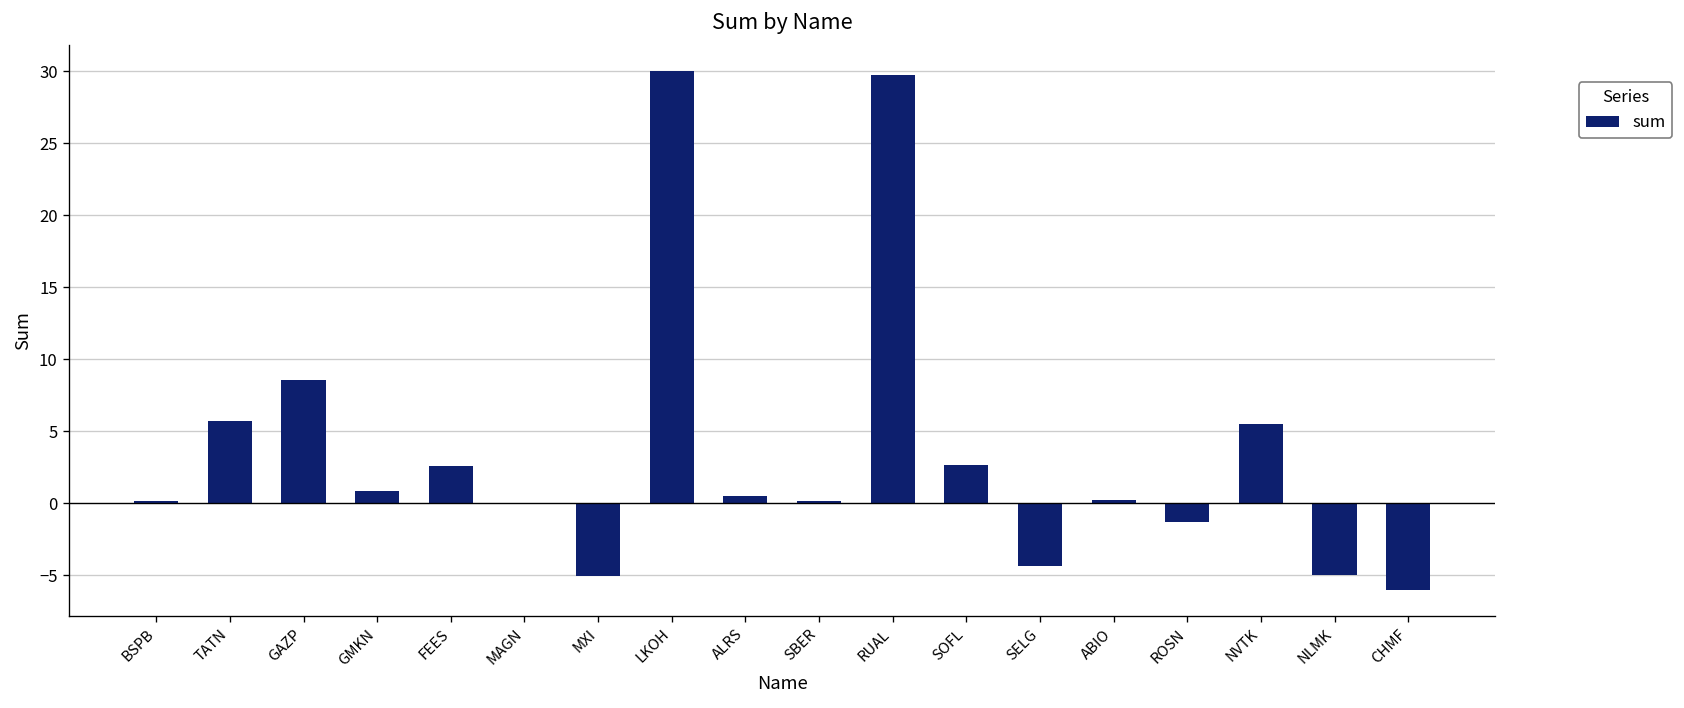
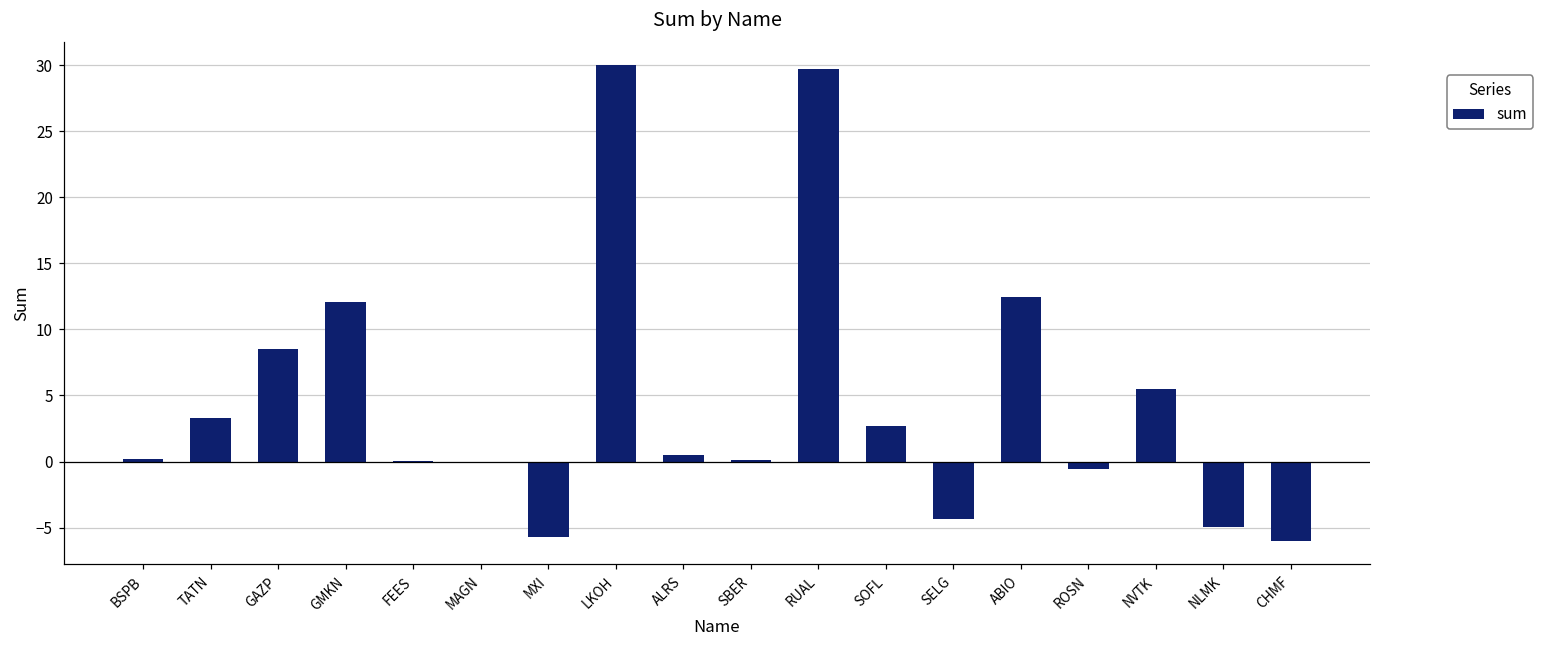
  {
-   "TATN": 5.7,
+   "TATN": 3.3,
    "GAZP": 8.5,
-   "GMKN": 0.9,
-   "FEES": 2.6,
-   "MXI": -5.1,
+   "GMKN": 12.1,
+   "FEES": 0.0,
+   "MXI": -5.7,
    "LKOH": 30.0,
    "ALRS": 0.5,
    "RUAL": 29.7,
    "SOFL": 2.7,
    "SELG": -4.3,
-   "ABIO": 0.2,
-   "ROSN": -1.3,
+   "ABIO": 12.4,
+   "ROSN": -0.6,
    "NVTK": 5.5,
    "NLMK": -5.0,
    "CHMF": -6.0
  }
